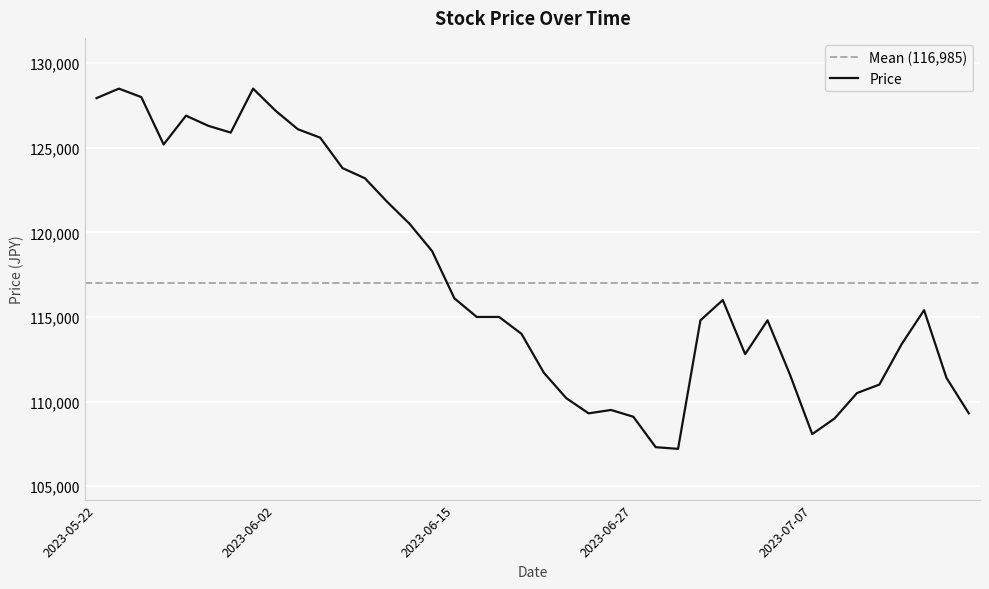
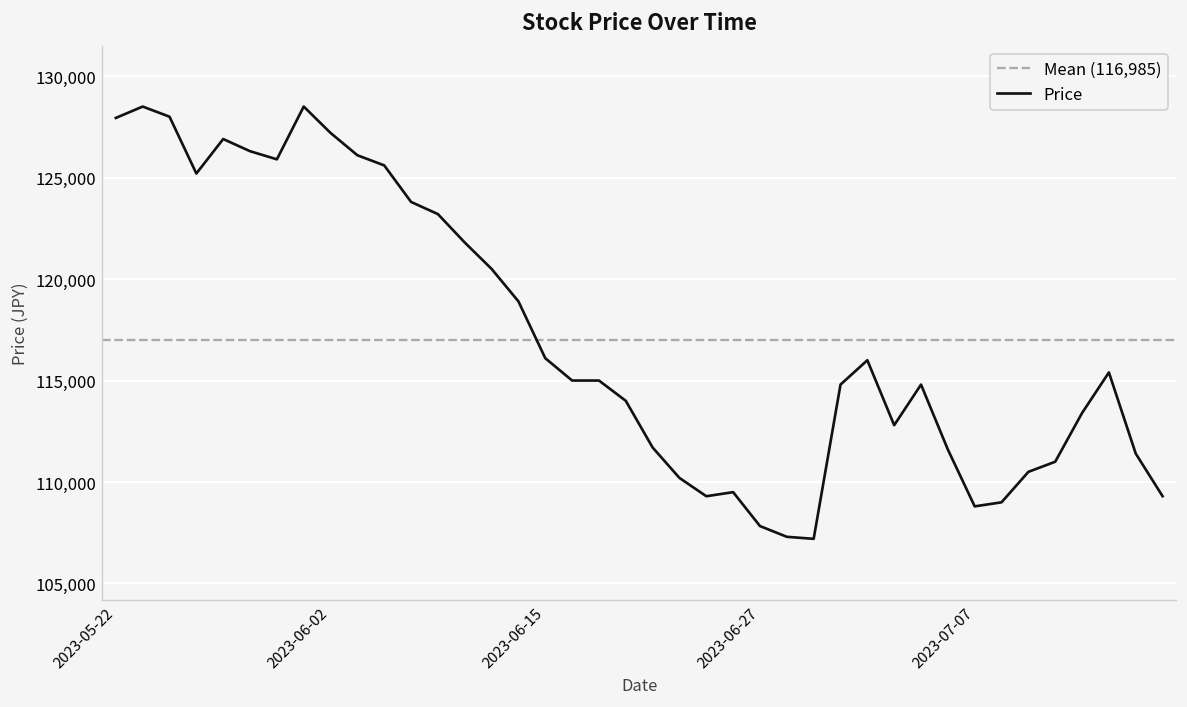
  {
    "2023-05-22": "127,900",
    "2023-06-02": "127,200",
    "2023-06-15": "116,100",
-   "2023-06-27": "109,100",
-   "2023-07-07": "108,100"
+   "2023-06-27": "107,800",
+   "2023-07-07": "108,800"
  }
